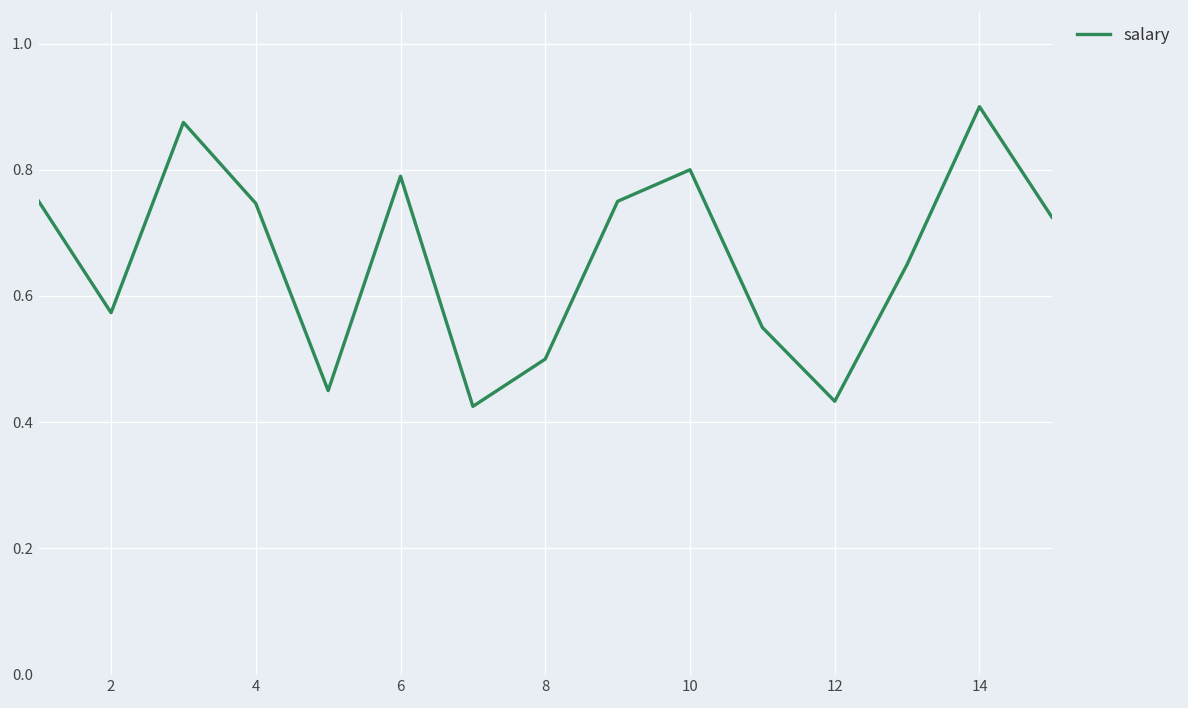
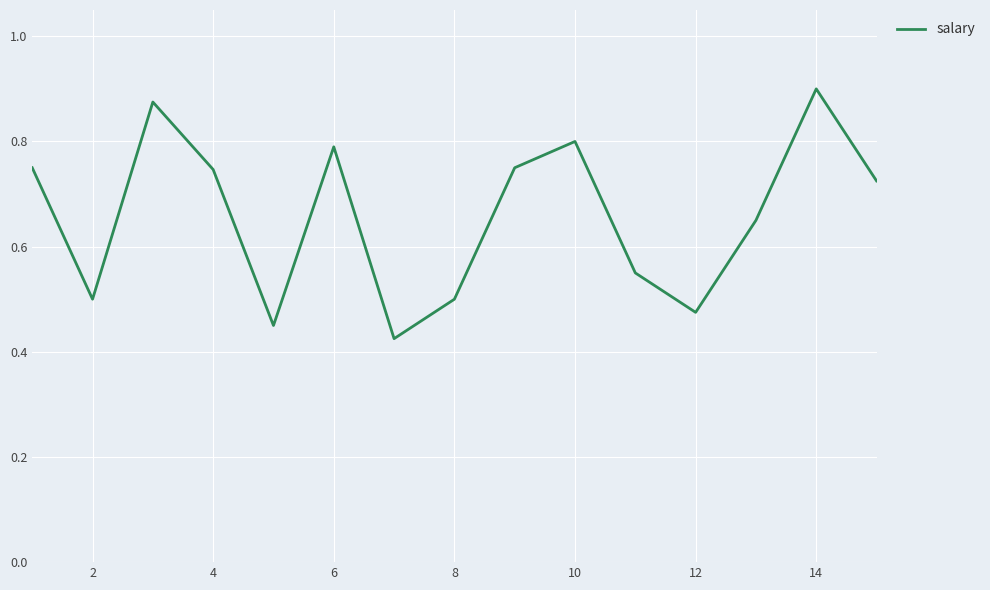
  {
-   "2": 0.57,
+   "2": 0.50,
    "4": 0.75,
    "6": 0.79,
    "8": 0.50,
    "10": 0.80,
-   "12": 0.43,
+   "12": 0.48,
    "14": 0.90
  }
